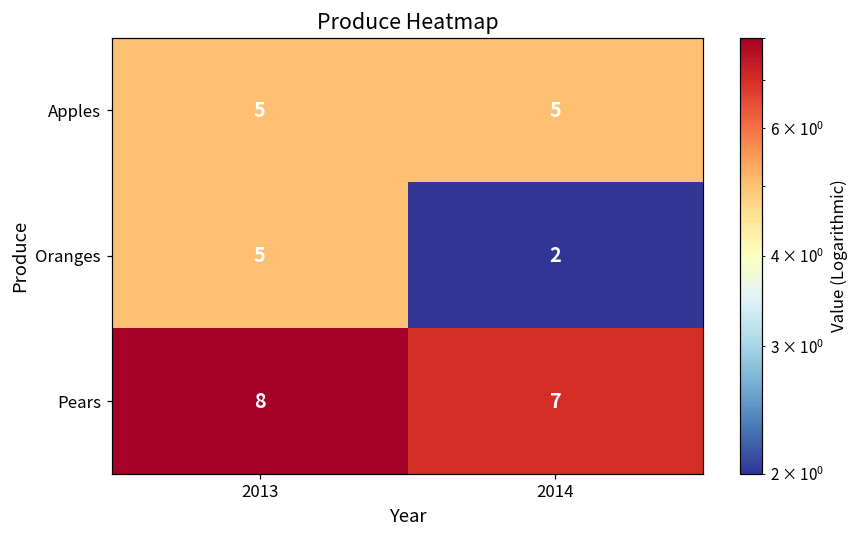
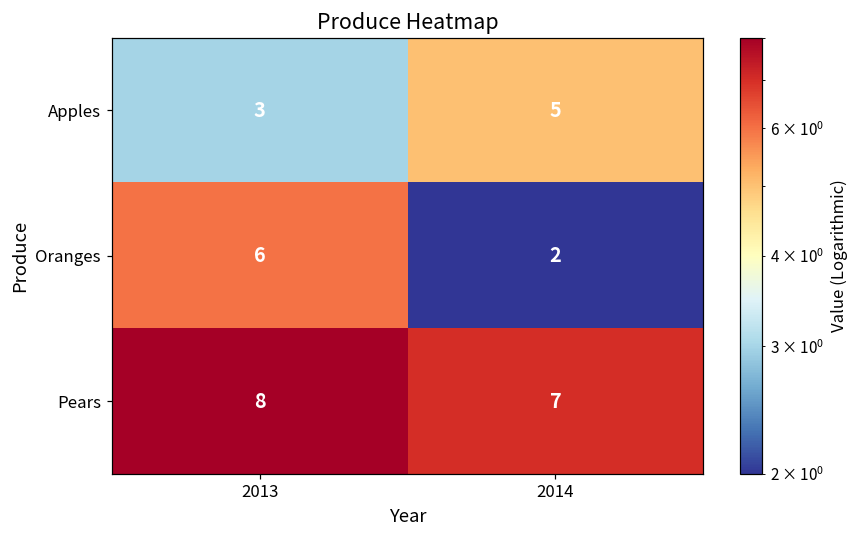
  {
    "Apples": {
-     "2013": 5,
+     "2013": 3,
      "2014": 5
    },
    "Oranges": {
-     "2013": 5,
+     "2013": 6,
      "2014": 2
    },
    "Pears": {
      "2013": 8,
      "2014": 7
    }
  }
